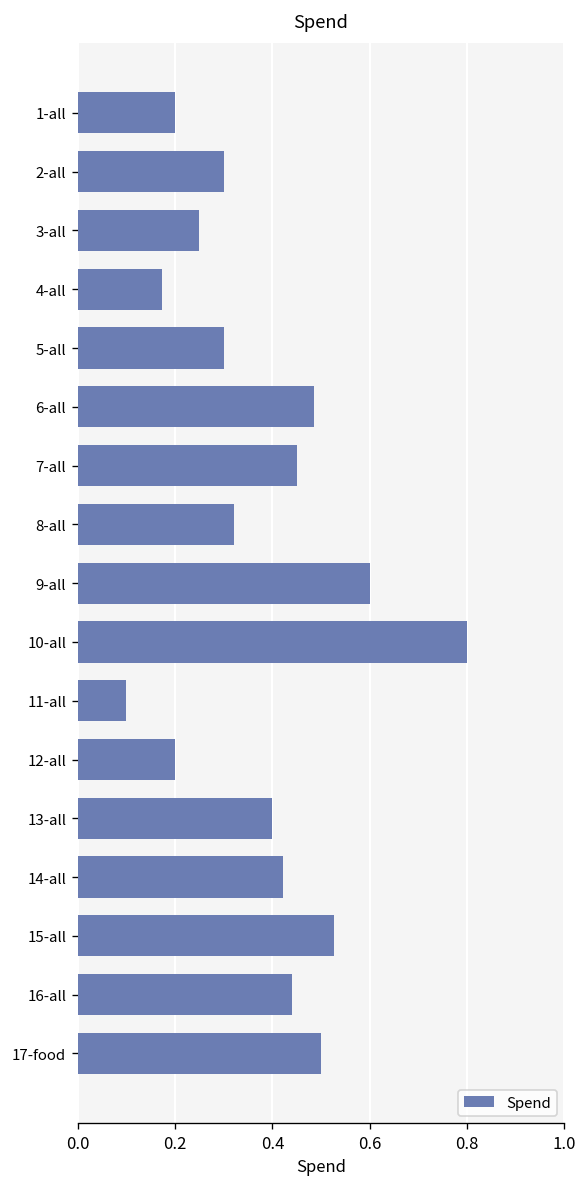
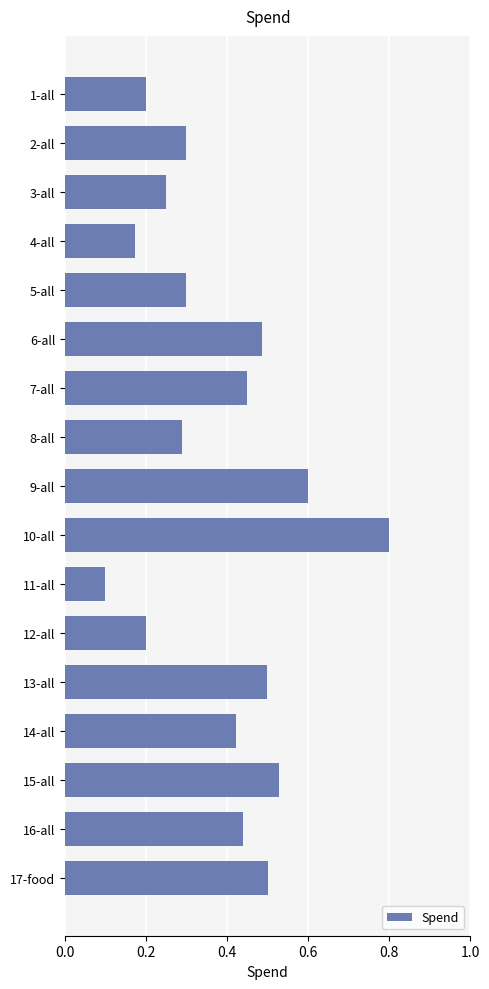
  {
    "1-all": 0.20,
    "2-all": 0.30,
    "3-all": 0.25,
    "4-all": 0.17,
    "5-all": 0.30,
    "6-all": 0.49,
    "7-all": 0.45,
-   "8-all": 0.32,
+   "8-all": 0.29,
    "9-all": 0.60,
    "10-all": 0.80,
    "11-all": 0.10,
    "12-all": 0.20,
-   "13-all": 0.40,
+   "13-all": 0.50,
    "14-all": 0.42,
    "15-all": 0.53,
    "16-all": 0.44,
    "17-food": 0.50
  }
